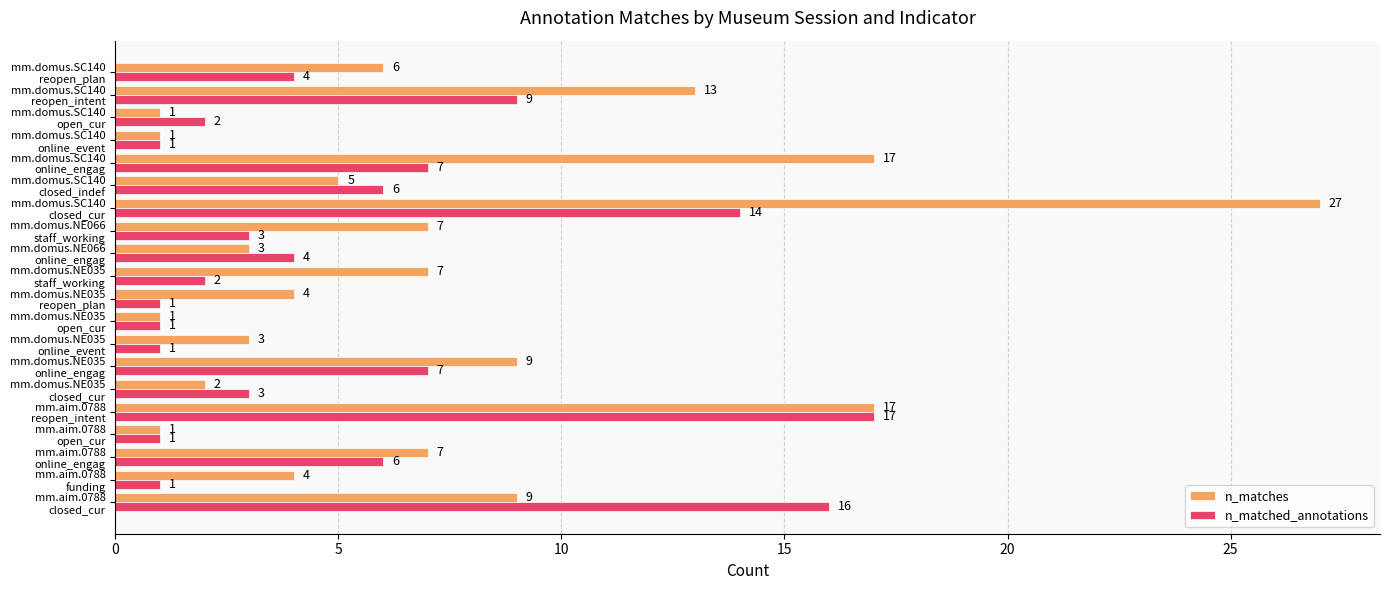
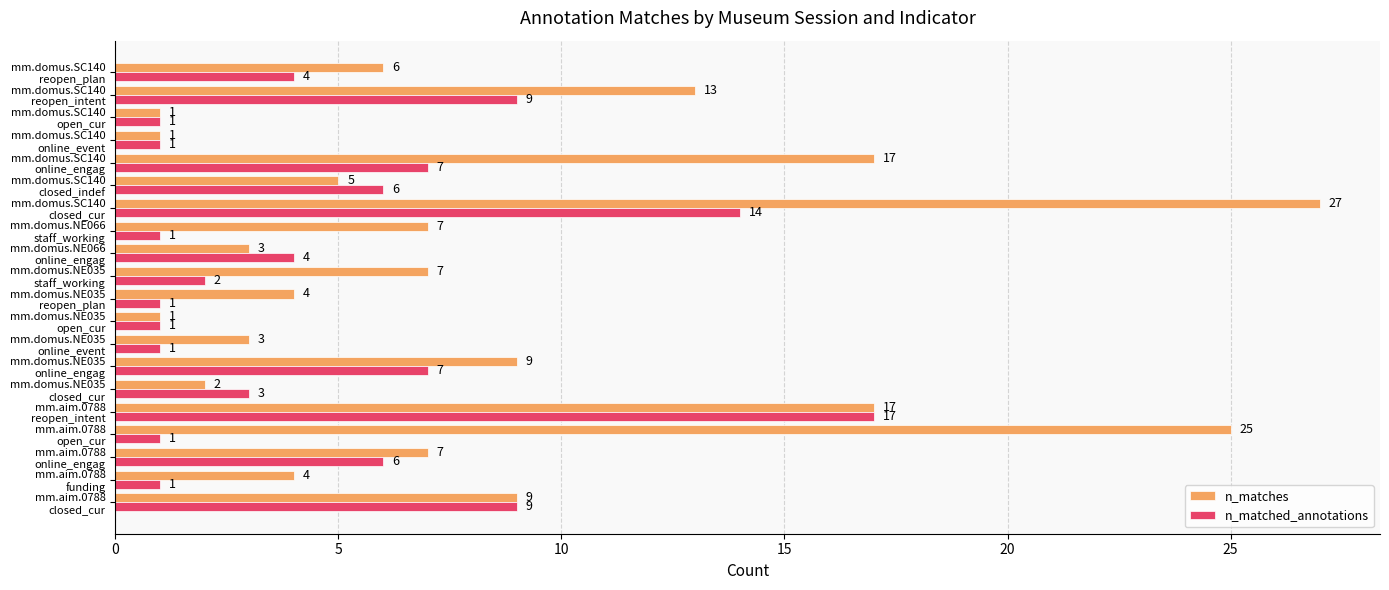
  {
    "n_matches": {
      "mm.domus.SC140 reopen_plan": 6,
      "mm.domus.SC140 reopen_intent": 13,
      "mm.domus.SC140 online_engag": 17,
      "mm.domus.SC140 closed_indef": 5,
      "mm.domus.SC140 closed_cur": 27,
      "mm.domus.NE066 staff_working": 7,
      "mm.domus.NE066 online_engag": 3,
      "mm.domus.NE035 staff_working": 7,
      "mm.domus.NE035 reopen_plan": 4,
      "mm.domus.NE035 online_event": 3,
      "mm.domus.NE035 online_engag": 9,
      "mm.domus.NE035 closed_cur": 2,
-     "mm.aim.0788 open_cur": 1,
+     "mm.aim.0788 open_cur": 25,
      "mm.aim.0788 online_engag": 7,
      "mm.aim.0788 funding": 4
    },
    "n_matched_annotations": {
      "mm.domus.SC140 reopen_plan": 4,
      "mm.domus.SC140 reopen_intent": 9,
-     "mm.domus.SC140 open_cur": 2,
+     "mm.domus.SC140 open_cur": 1,
      "mm.domus.SC140 online_engag": 7,
      "mm.domus.SC140 closed_indef": 6,
      "mm.domus.SC140 closed_cur": 14,
-     "mm.domus.NE066 staff_working": 3,
+     "mm.domus.NE066 staff_working": 1,
      "mm.domus.NE066 online_engag": 4,
      "mm.domus.NE035 staff_working": 2,
      "mm.domus.NE035 reopen_plan": 1,
      "mm.domus.NE035 online_event": 1,
      "mm.domus.NE035 online_engag": 7,
      "mm.domus.NE035 closed_cur": 3,
      "mm.aim.0788 open_cur": 1,
      "mm.aim.0788 online_engag": 6,
      "mm.aim.0788 funding": 1,
-     "mm.aim.0788 closed_cur": 16
+     "mm.aim.0788 closed_cur": 9
    }
  }
